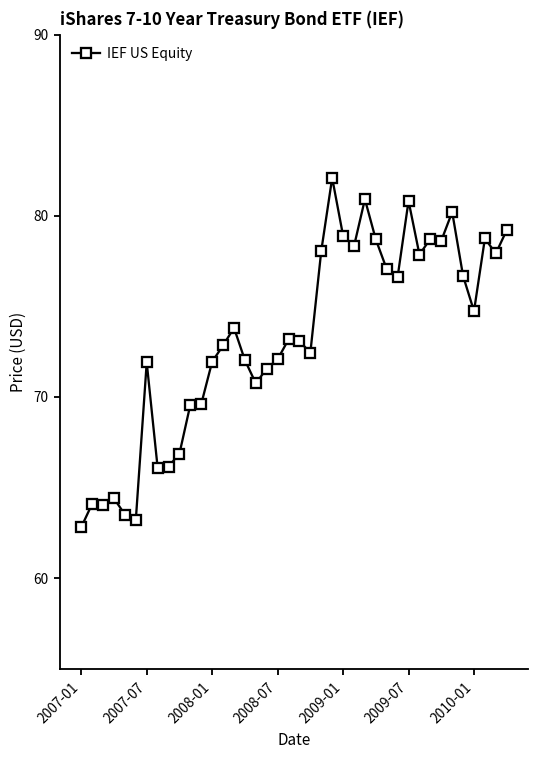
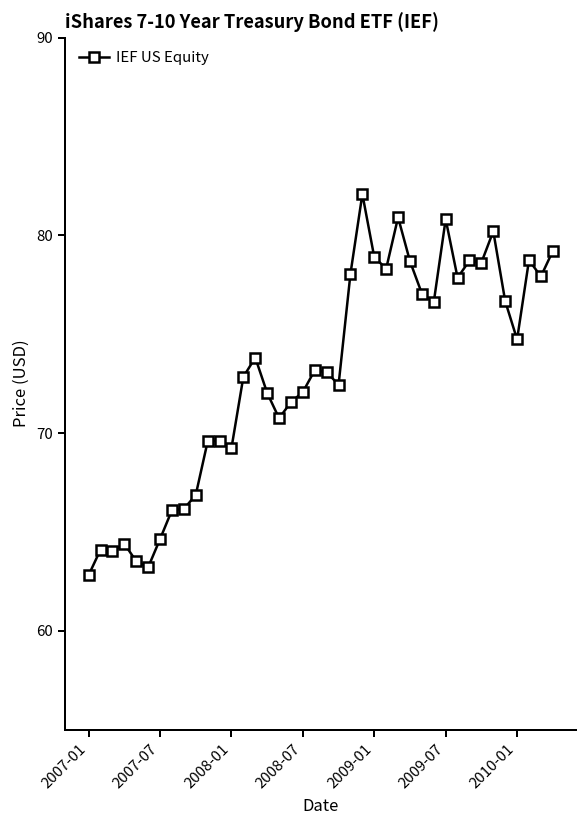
  {
    "2007-01": 62.8,
-   "2007-07": 71.9,
-   "2008-01": 72.0,
+   "2007-07": 64.6,
+   "2008-01": 69.2,
    "2008-07": 72.1,
    "2009-01": 78.9,
    "2009-07": 80.8,
    "2010-01": 74.7
  }
